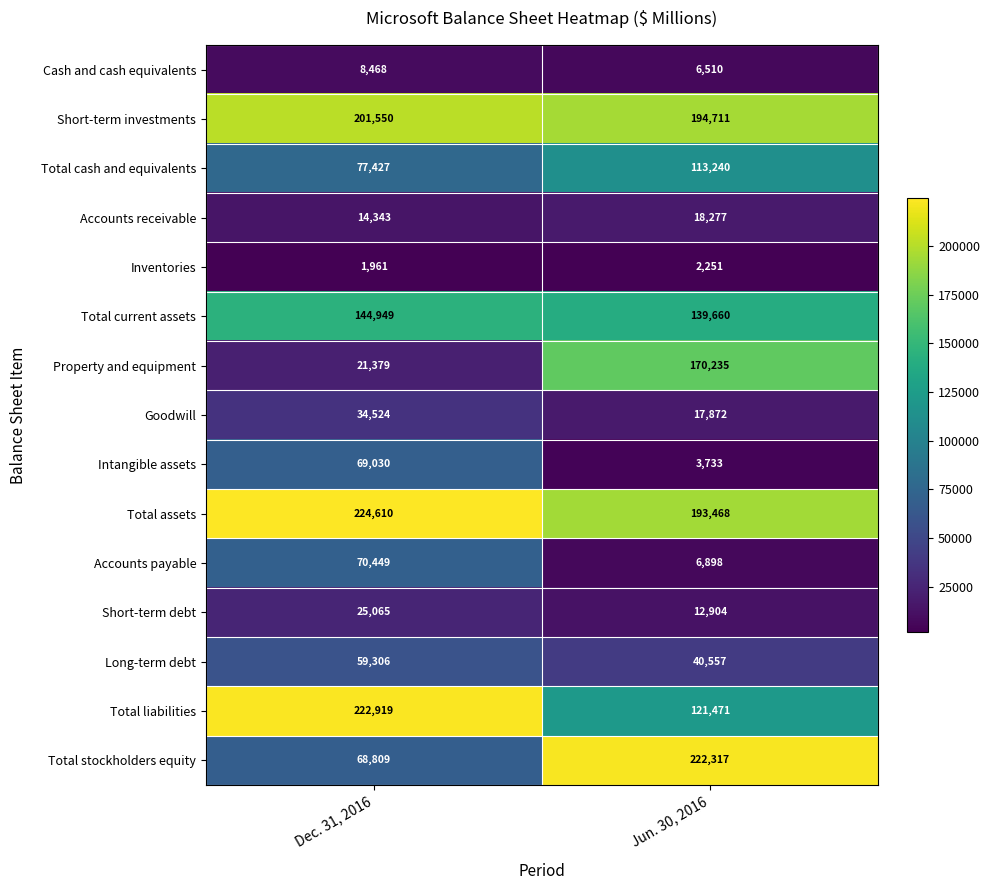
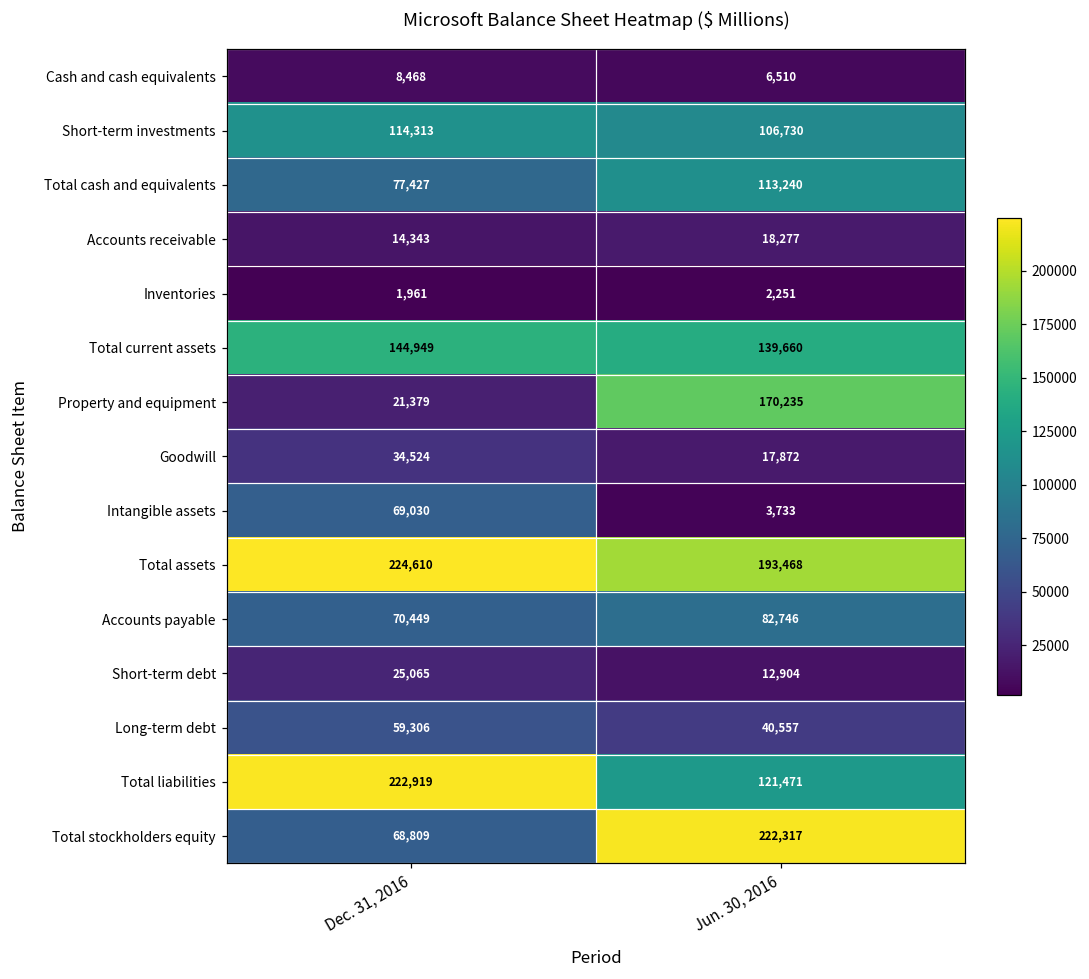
  {
    "Cash and cash equivalents": {
      "Dec. 31, 2016": "8,468",
      "Jun. 30, 2016": "6,510"
    },
    "Short-term investments": {
-     "Dec. 31, 2016": "201,550",
-     "Jun. 30, 2016": "194,711"
+     "Dec. 31, 2016": "114,313",
+     "Jun. 30, 2016": "106,730"
    },
    "Total cash and equivalents": {
      "Dec. 31, 2016": "77,427",
      "Jun. 30, 2016": "113,240"
    },
    "Accounts receivable": {
      "Dec. 31, 2016": "14,343",
      "Jun. 30, 2016": "18,277"
    },
    "Inventories": {
      "Dec. 31, 2016": "1,961",
      "Jun. 30, 2016": "2,251"
    },
    "Total current assets": {
      "Dec. 31, 2016": "144,949",
      "Jun. 30, 2016": "139,660"
    },
    "Property and equipment": {
      "Dec. 31, 2016": "21,379",
      "Jun. 30, 2016": "170,235"
    },
    "Goodwill": {
      "Dec. 31, 2016": "34,524",
      "Jun. 30, 2016": "17,872"
    },
    "Intangible assets": {
      "Dec. 31, 2016": "69,030",
      "Jun. 30, 2016": "3,733"
    },
    "Total assets": {
      "Dec. 31, 2016": "224,610",
      "Jun. 30, 2016": "193,468"
    },
    "Accounts payable": {
      "Dec. 31, 2016": "70,449",
-     "Jun. 30, 2016": "6,898"
+     "Jun. 30, 2016": "82,746"
    },
    "Short-term debt": {
      "Dec. 31, 2016": "25,065",
      "Jun. 30, 2016": "12,904"
    },
    "Long-term debt": {
      "Dec. 31, 2016": "59,306",
      "Jun. 30, 2016": "40,557"
    },
    "Total liabilities": {
      "Dec. 31, 2016": "222,919",
      "Jun. 30, 2016": "121,471"
    },
    "Total stockholders equity": {
      "Dec. 31, 2016": "68,809",
      "Jun. 30, 2016": "222,317"
    }
  }
